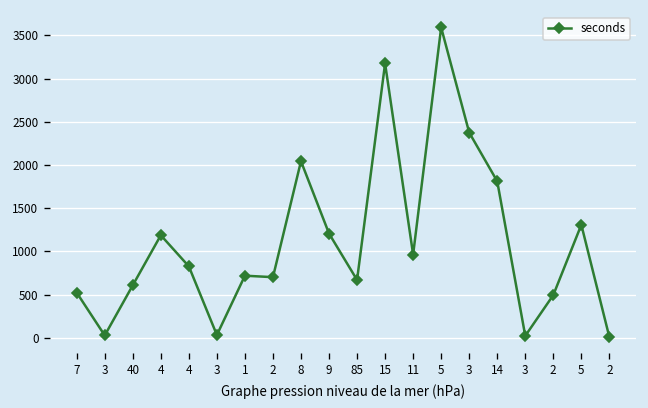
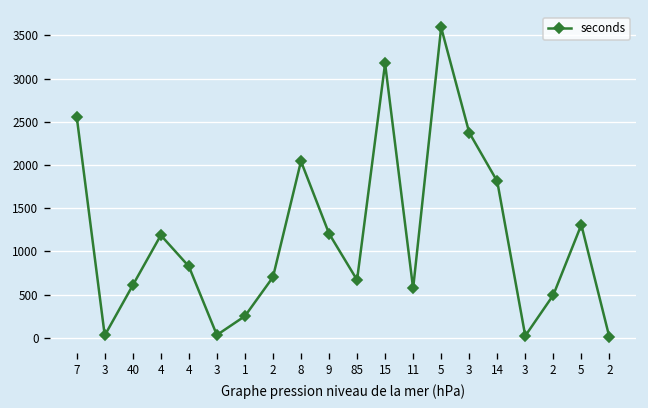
  {
-   "7": 500,
+   "7": 2600,
    "40": 600,
-   "1": 700,
+   "1": 300,
    "8": 2000,
    "9": 1200,
    "85": 700,
    "15": 3200,
-   "11": 1000,
+   "11": 600,
    "14": 1800
  }
